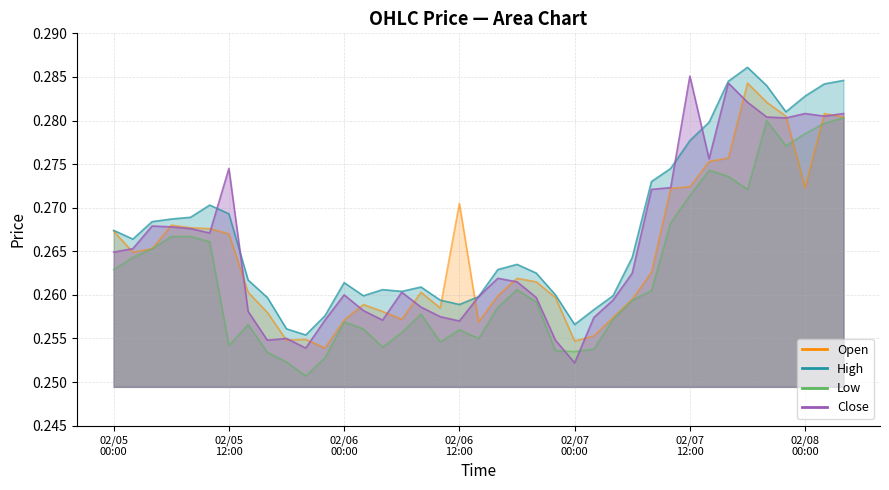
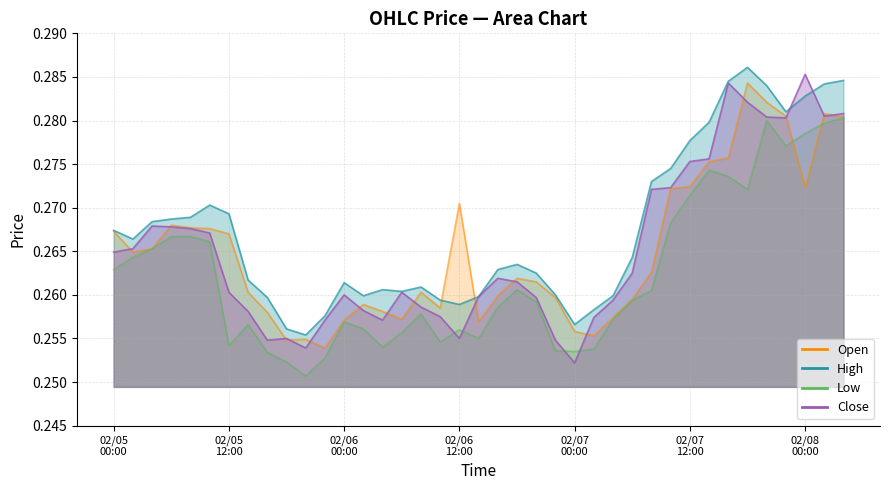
  {
    "Open": {
      "02/05 12:00": 0.267,
      "02/06 12:00": 0.271,
-     "02/07 00:00": 0.255,
+     "02/07 00:00": 0.256,
      "02/07 12:00": 0.272,
      "02/08 00:00": 0.272
    },
    "Close": {
      "02/05 00:00": 0.265,
-     "02/05 12:00": 0.275,
+     "02/05 12:00": 0.260,
      "02/06 00:00": 0.260,
-     "02/06 12:00": 0.257,
+     "02/06 12:00": 0.255,
      "02/07 00:00": 0.252,
-     "02/07 12:00": 0.285,
-     "02/08 00:00": 0.281
+     "02/07 12:00": 0.275,
+     "02/08 00:00": 0.285
    }
  }
